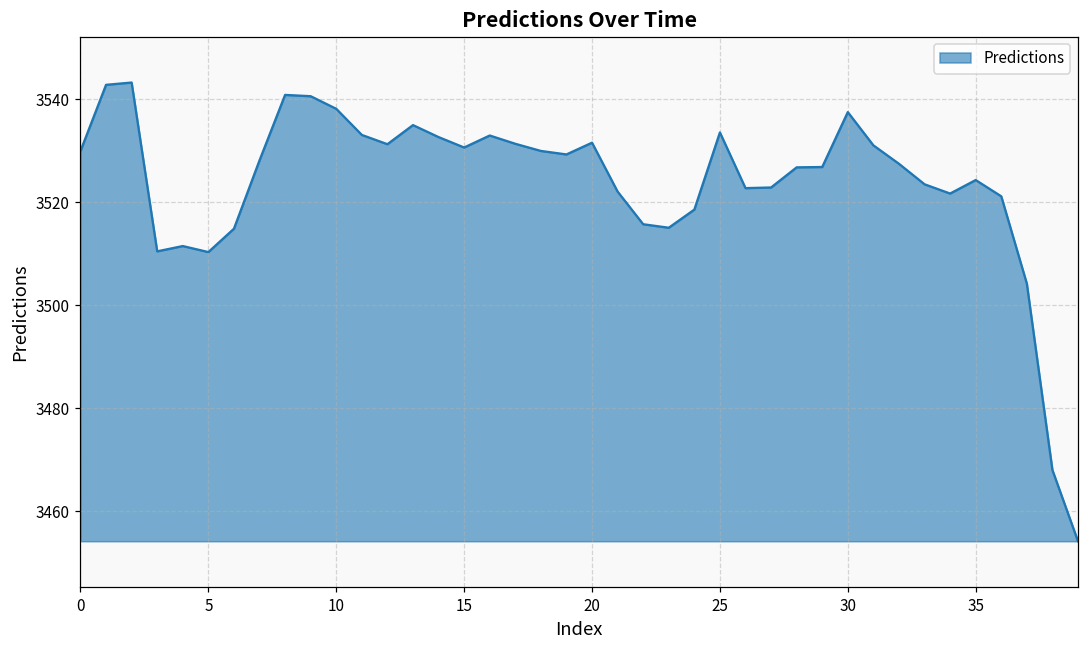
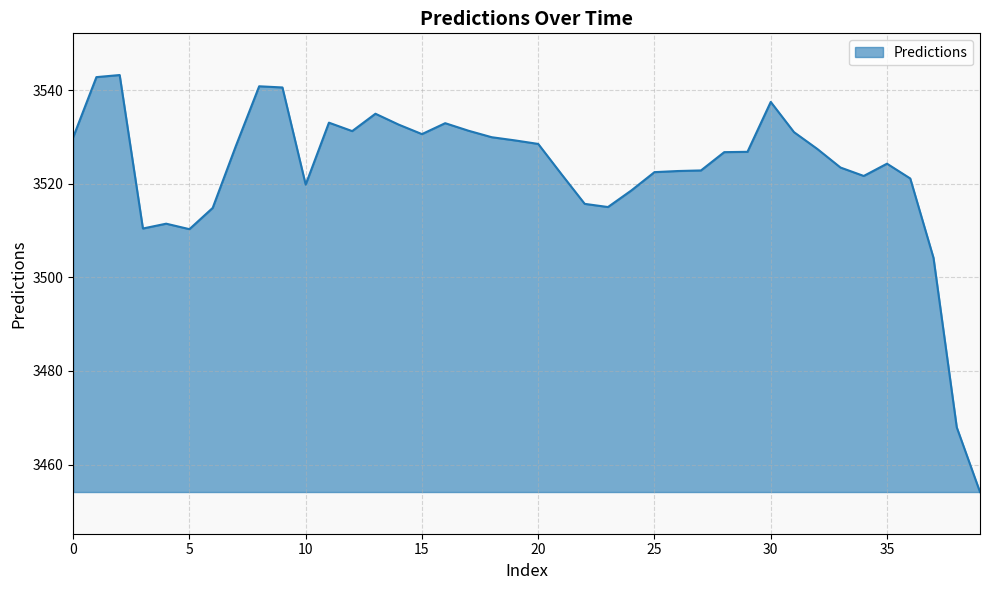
  {
    "0": 3530,
    "5": 3510,
-   "10": 3538,
+   "10": 3520,
    "15": 3531,
-   "20": 3532,
-   "25": 3534,
+   "20": 3529,
+   "25": 3522,
    "30": 3537,
    "35": 3524
  }
